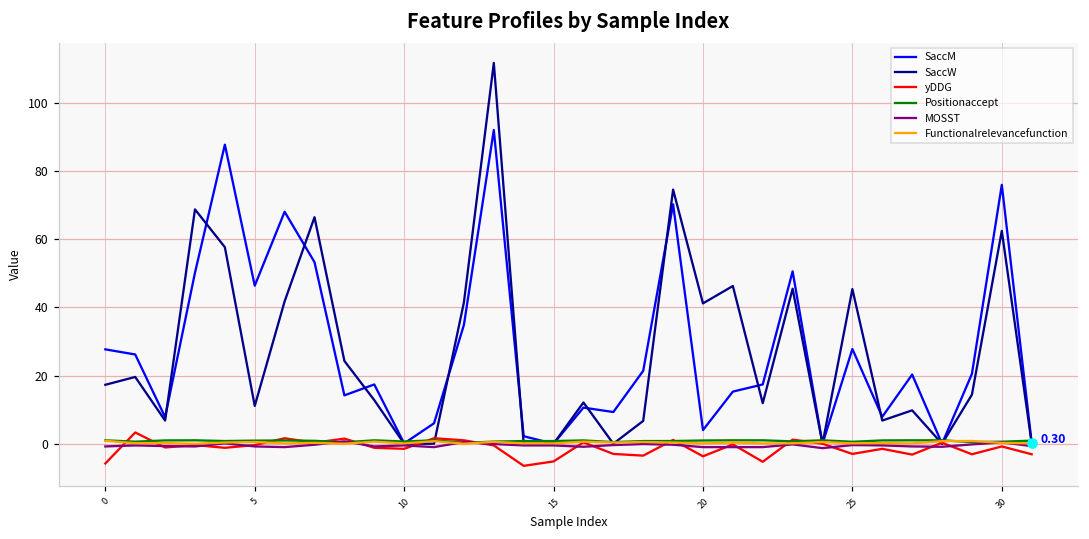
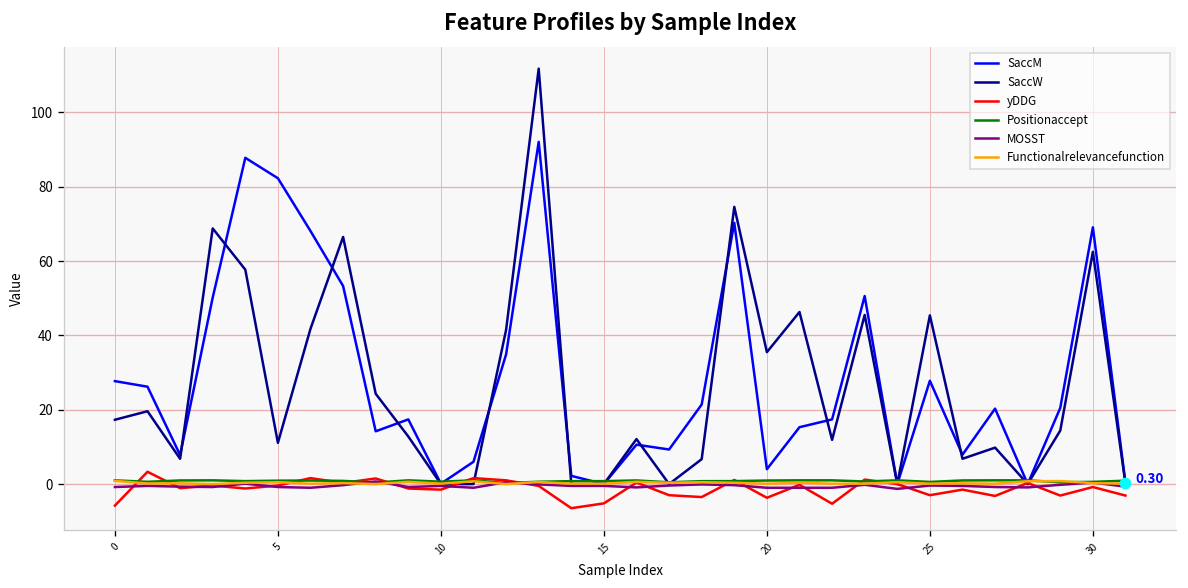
  {
    "SaccM": {
      "0": 28,
-     "5": 46,
+     "5": 82,
      "20": 4,
      "25": 28,
-     "30": 76
+     "30": 69
    },
    "SaccW": {
      "0": 17,
      "5": 11,
-     "20": 41,
+     "20": 36,
      "25": 45,
      "30": 63
    },
    "yDDG": {
      "0": -6,
      "10": -2,
      "15": -5,
      "20": -4,
      "25": -3,
      "30": -1
    },
    "Positionaccept": {
      "20": 1
    },
    "MOSST": {
      "0": -1,
      "20": -1
    },
    "Functionalrelevancefunction": {
      "20": 0
    }
  }
